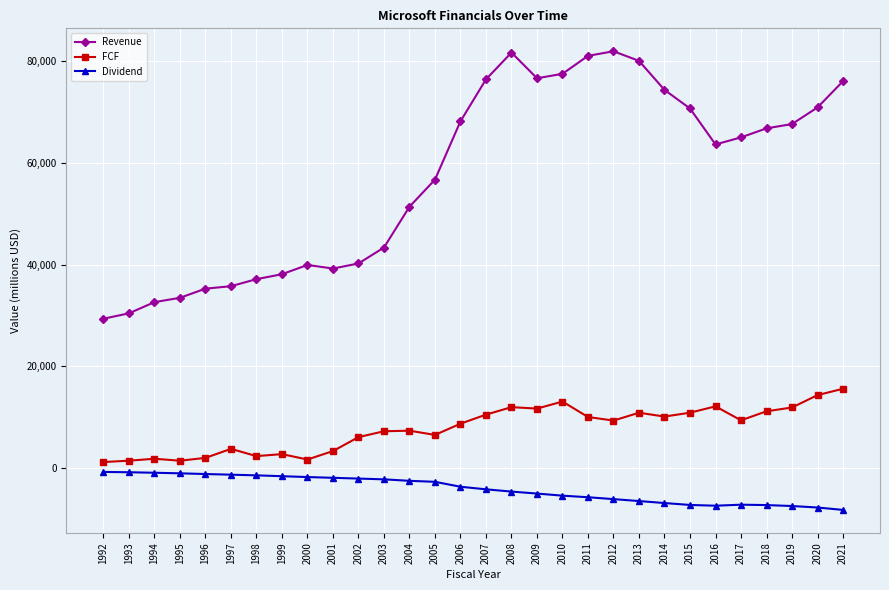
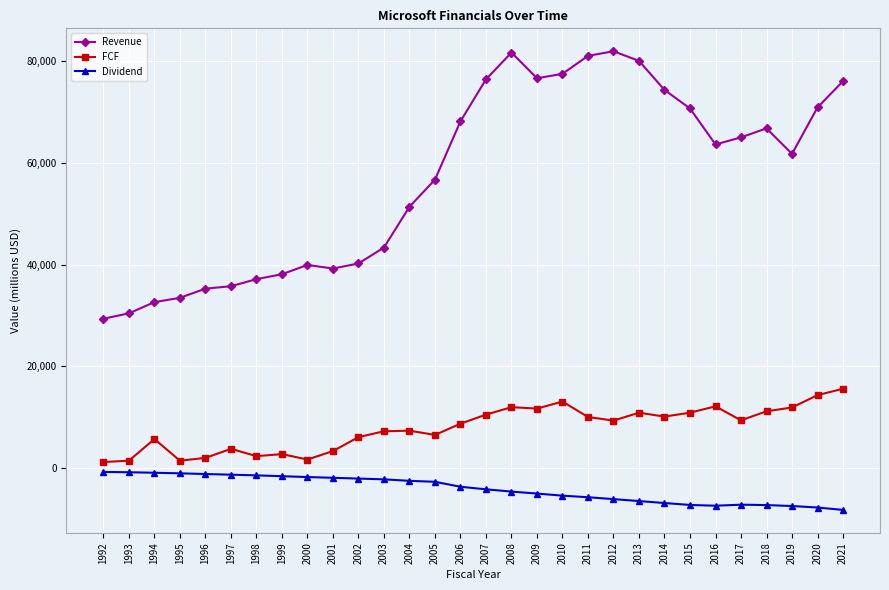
  {
    "Revenue": {
      "1992": "29,000",
      "1993": "30,000",
      "1994": "33,000",
      "1995": "33,000",
      "1996": "35,000",
      "1997": "36,000",
      "1998": "37,000",
      "1999": "38,000",
      "2000": "40,000",
      "2001": "39,000",
      "2002": "40,000",
      "2003": "43,000",
      "2004": "51,000",
      "2005": "57,000",
      "2006": "68,000",
      "2007": "76,000",
      "2008": "82,000",
      "2009": "77,000",
      "2010": "78,000",
      "2011": "81,000",
      "2012": "82,000",
      "2013": "80,000",
      "2014": "74,000",
      "2015": "71,000",
      "2016": "64,000",
      "2017": "65,000",
      "2018": "67,000",
-     "2019": "68,000",
+     "2019": "62,000",
      "2020": "71,000",
      "2021": "76,000"
    },
    "FCF": {
      "1992": "1,000",
      "1993": "1,000",
-     "1994": "2,000",
+     "1994": "6,000",
      "1995": "1,000",
      "1996": "2,000",
      "1997": "4,000",
      "1998": "2,000",
      "1999": "3,000",
      "2000": "2,000",
      "2001": "3,000",
      "2002": "6,000",
      "2003": "7,000",
      "2004": "7,000",
      "2005": "6,000",
      "2006": "9,000",
      "2007": "10,000",
      "2008": "12,000",
      "2009": "12,000",
      "2010": "13,000",
      "2011": "10,000",
      "2012": "9,000",
      "2013": "11,000",
      "2014": "10,000",
      "2015": "11,000",
      "2016": "12,000",
      "2017": "9,000",
      "2018": "11,000",
      "2019": "12,000",
      "2020": "14,000",
      "2021": "16,000"
    },
    "Dividend": {
      "1992": "-1,000",
      "1993": "-1,000",
      "1994": "-1,000",
      "1995": "-1,000",
      "1996": "-1,000",
      "1997": "-1,000",
      "1998": "-1,000",
      "1999": "-2,000",
      "2000": "-2,000",
      "2001": "-2,000",
      "2002": "-2,000",
      "2003": "-2,000",
      "2004": "-3,000",
      "2005": "-3,000",
      "2006": "-4,000",
      "2007": "-4,000",
      "2008": "-5,000",
      "2009": "-5,000",
      "2010": "-5,000",
      "2011": "-6,000",
      "2012": "-6,000",
      "2013": "-7,000",
      "2014": "-7,000",
      "2015": "-7,000",
      "2016": "-7,000",
      "2017": "-7,000",
      "2018": "-7,000",
      "2019": "-7,000",
      "2020": "-8,000",
      "2021": "-8,000"
    }
  }
